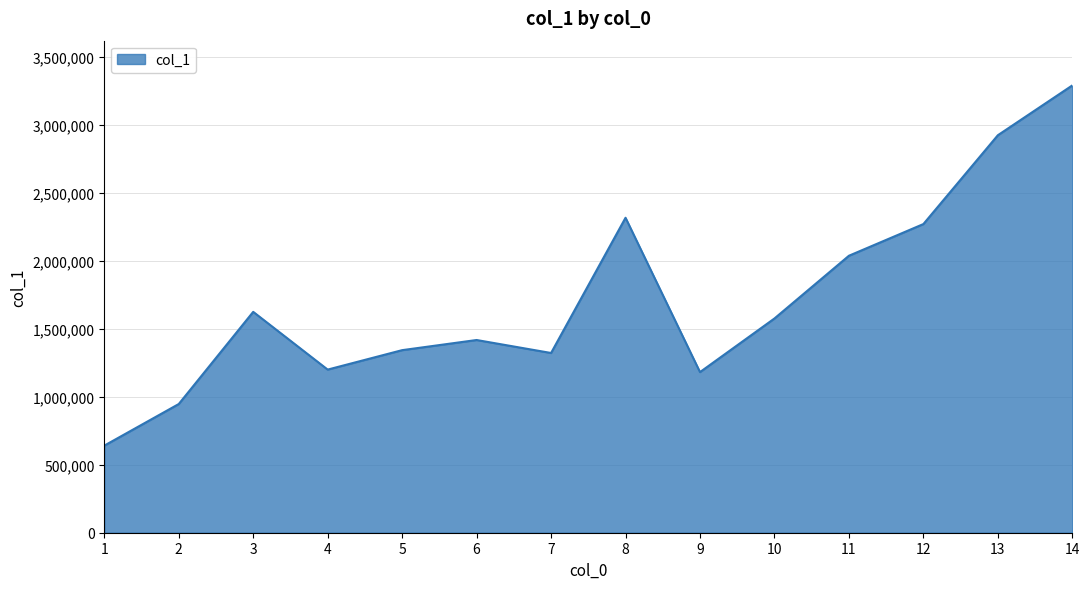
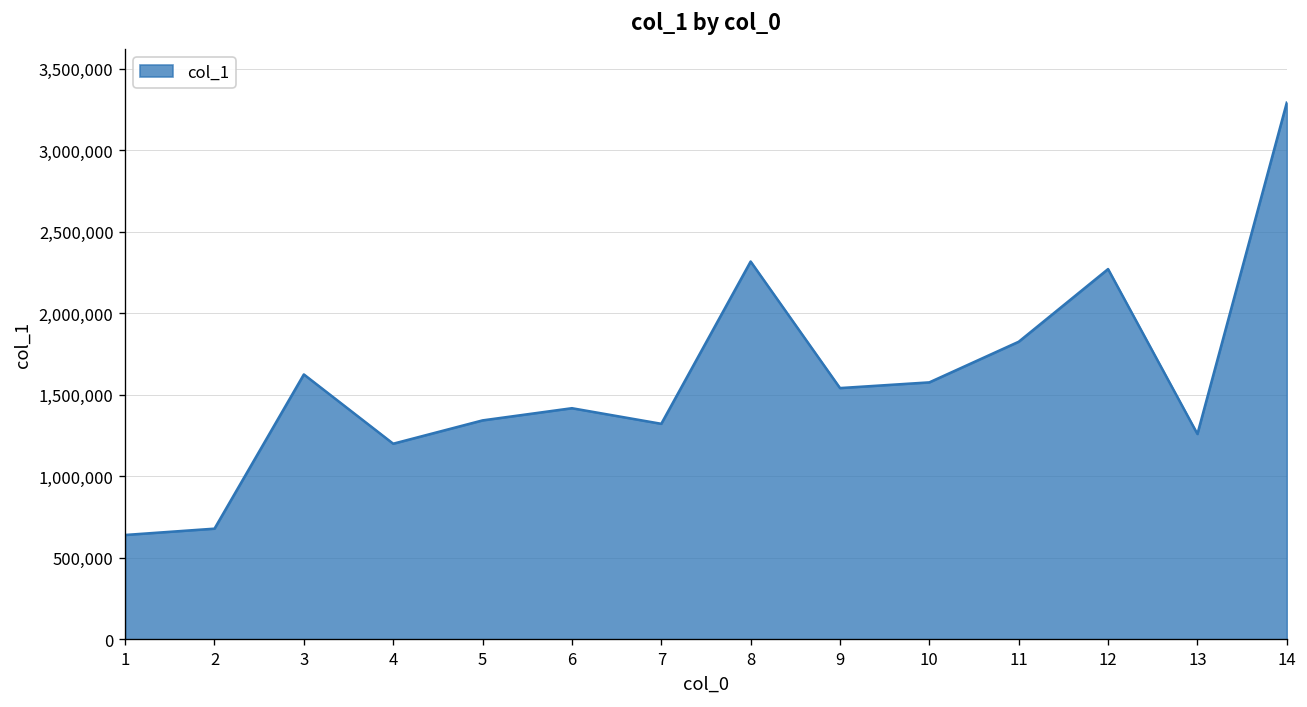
  {
    "1": "640,000",
-   "2": "950,000",
+   "2": "680,000",
    "3": "1,630,000",
    "4": "1,200,000",
    "5": "1,340,000",
    "6": "1,420,000",
    "7": "1,320,000",
    "8": "2,320,000",
-   "9": "1,180,000",
+   "9": "1,540,000",
    "10": "1,580,000",
-   "11": "2,040,000",
+   "11": "1,830,000",
    "12": "2,270,000",
-   "13": "2,930,000",
+   "13": "1,260,000",
    "14": "3,290,000"
  }
